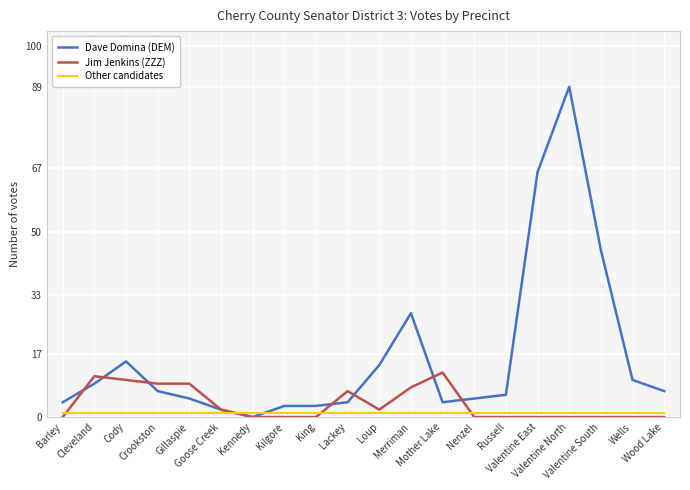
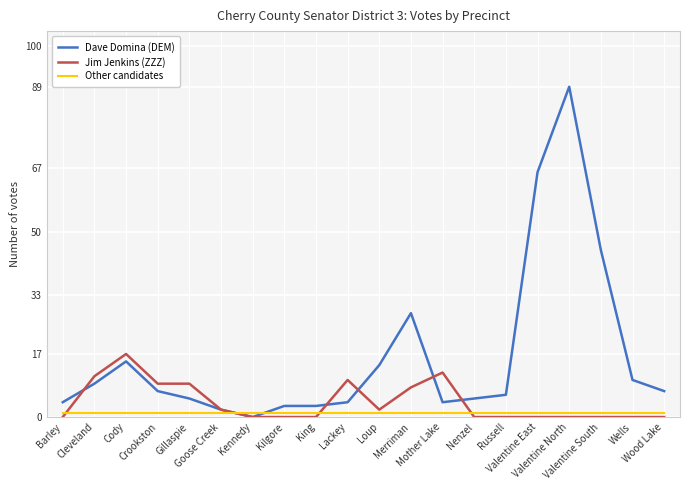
  {
    "Jim Jenkins (ZZZ)": {
      "Barley": 0,
      "Cleveland": 11,
-     "Cody": 10,
+     "Cody": 17,
      "Crookston": 9,
      "Gillaspie": 9,
      "Kilgore": 0,
      "King": 0,
-     "Lackey": 7,
+     "Lackey": 10,
      "Loup": 2,
      "Merriman": 8,
      "Mother Lake": 12,
      "Nenzel": 0,
      "Russell": 0,
      "Valentine East": 0,
      "Valentine North": 0,
      "Valentine South": 0,
      "Wells": 0,
      "Wood Lake": 0
    },
    "Other candidates": {
      "Barley": 1,
      "Cleveland": 1,
      "Cody": 1,
      "Crookston": 1,
      "Gillaspie": 1,
      "Goose Creek": 1,
      "Kennedy": 1,
      "Kilgore": 1,
      "King": 1,
      "Lackey": 1,
      "Loup": 1,
      "Merriman": 1,
      "Mother Lake": 1,
      "Nenzel": 1,
      "Russell": 1,
      "Valentine East": 1,
      "Valentine North": 1,
      "Valentine South": 1,
      "Wells": 1,
      "Wood Lake": 1
    }
  }
